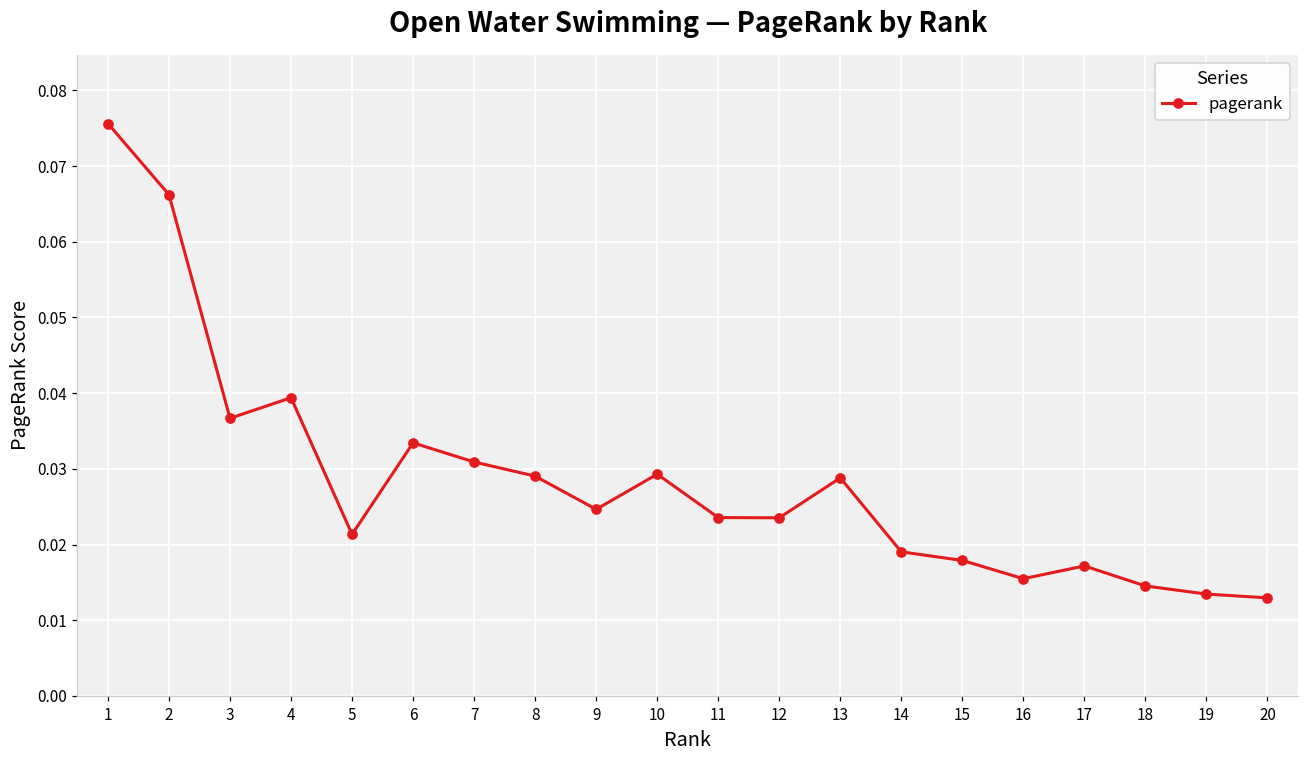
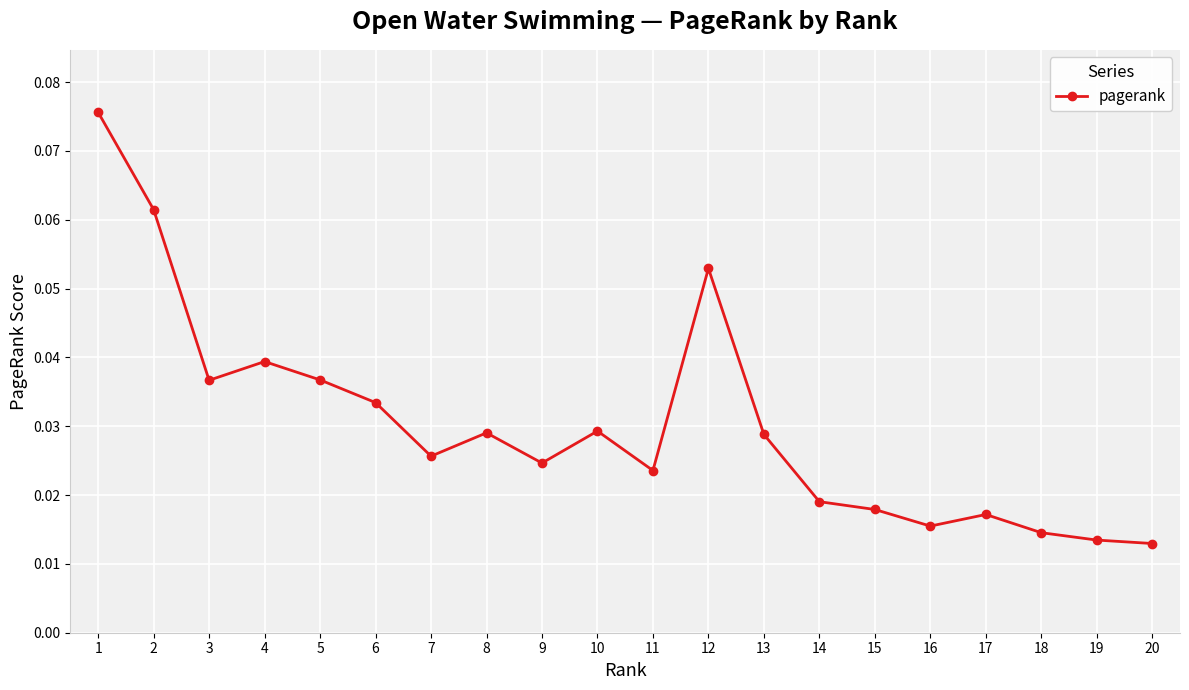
  {
    "1": 0.076,
-   "2": 0.066,
+   "2": 0.061,
    "3": 0.037,
    "4": 0.039,
-   "5": 0.021,
+   "5": 0.037,
    "6": 0.033,
-   "7": 0.031,
+   "7": 0.026,
    "8": 0.029,
    "9": 0.025,
    "10": 0.029,
    "11": 0.024,
-   "12": 0.024,
+   "12": 0.053,
    "13": 0.029,
    "14": 0.019,
    "15": 0.018,
    "16": 0.015,
    "17": 0.017,
    "18": 0.015,
    "19": 0.013,
    "20": 0.013
  }
